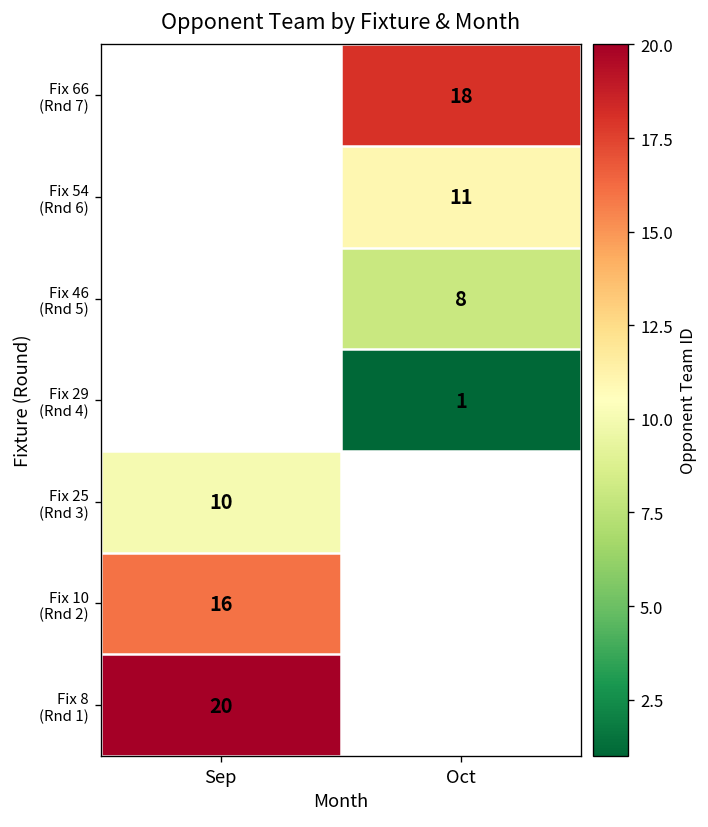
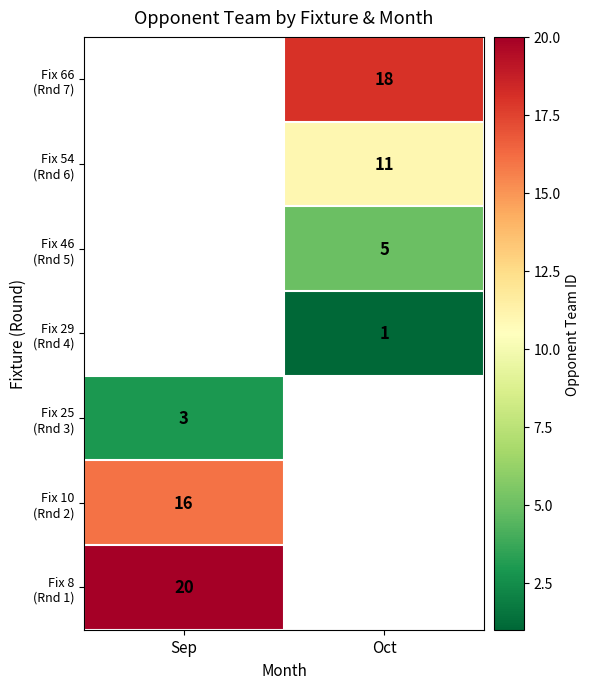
  {
    "Fix 66 (Rnd 7)": {
      "Oct": 18
    },
    "Fix 54 (Rnd 6)": {
      "Oct": 11
    },
    "Fix 46 (Rnd 5)": {
-     "Oct": 8
+     "Oct": 5
    },
    "Fix 29 (Rnd 4)": {
      "Oct": 1
    },
    "Fix 25 (Rnd 3)": {
-     "Sep": 10
+     "Sep": 3
    },
    "Fix 10 (Rnd 2)": {
      "Sep": 16
    },
    "Fix 8 (Rnd 1)": {
      "Sep": 20
    }
  }
